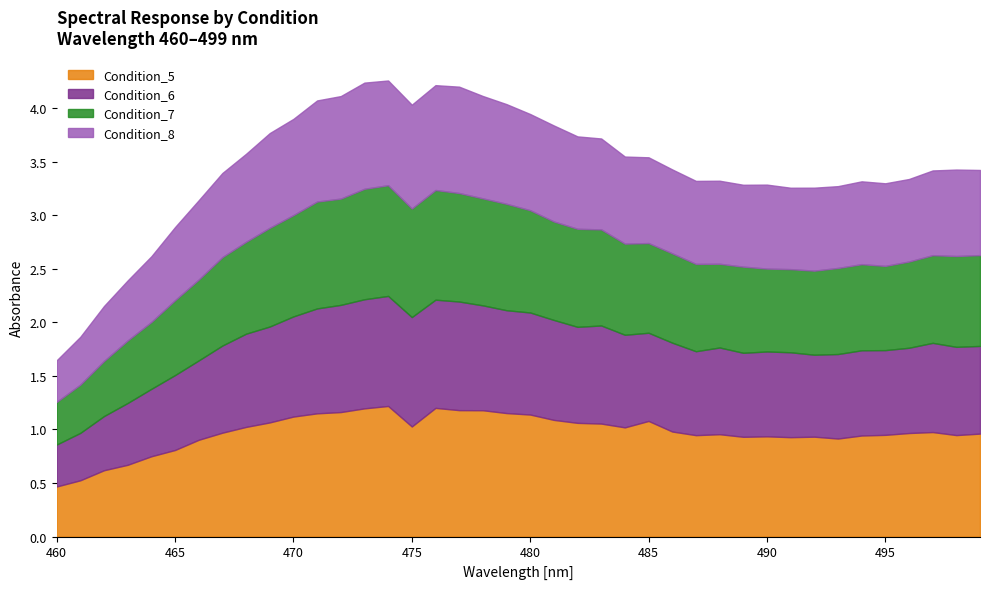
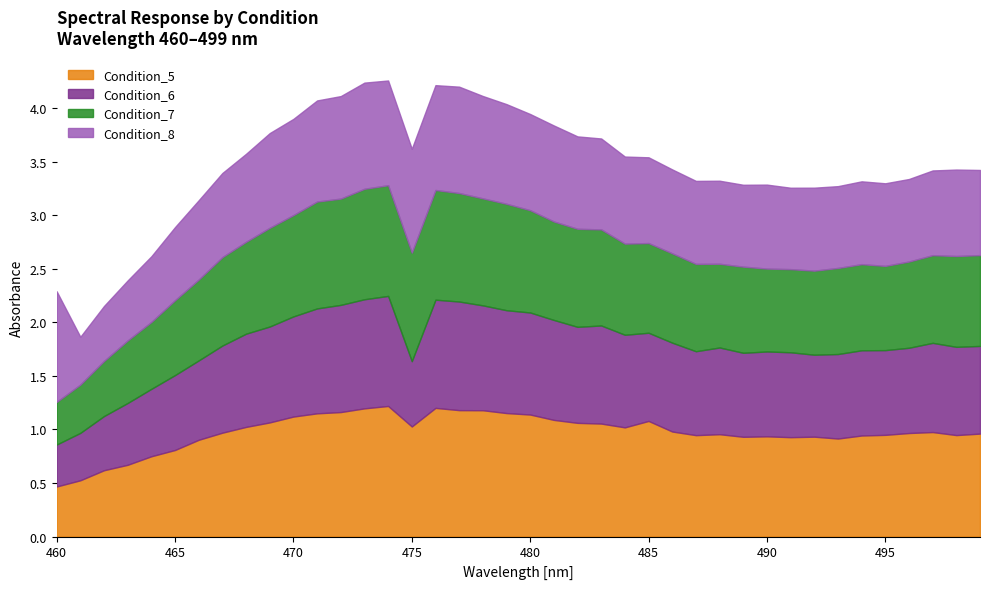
  {
    "Condition_5": {
      "460": 0.47,
      "465": 0.81,
      "470": 1.12,
      "475": 1.03,
      "480": 1.14,
      "485": 1.08,
      "490": 0.94,
      "495": 0.95
    },
    "Condition_6": {
      "460": 0.39,
      "465": 0.70,
      "470": 0.94,
-     "475": 1.02,
+     "475": 0.61,
      "480": 0.95,
      "485": 0.82,
      "490": 0.79,
      "495": 0.79
    },
    "Condition_7": {
      "460": 0.40,
      "465": 0.70,
      "470": 0.95,
      "475": 1.01,
      "480": 0.96,
      "485": 0.84,
      "490": 0.77,
      "495": 0.79
    },
    "Condition_8": {
-     "460": 0.39,
+     "460": 1.03,
      "465": 0.68,
      "470": 0.90,
      "475": 0.97,
      "480": 0.90,
      "485": 0.80,
      "490": 0.78,
      "495": 0.77
    }
  }
